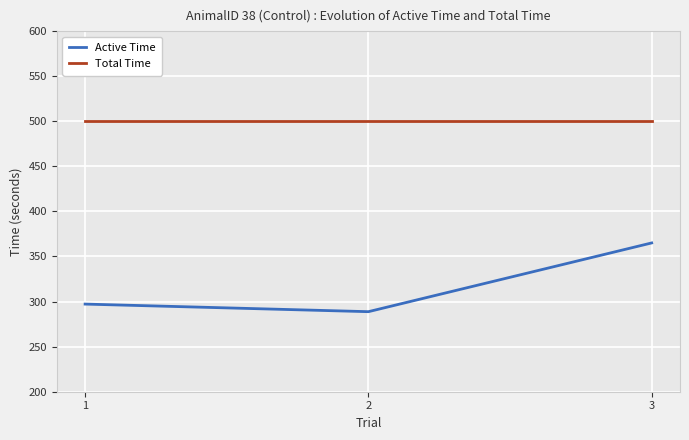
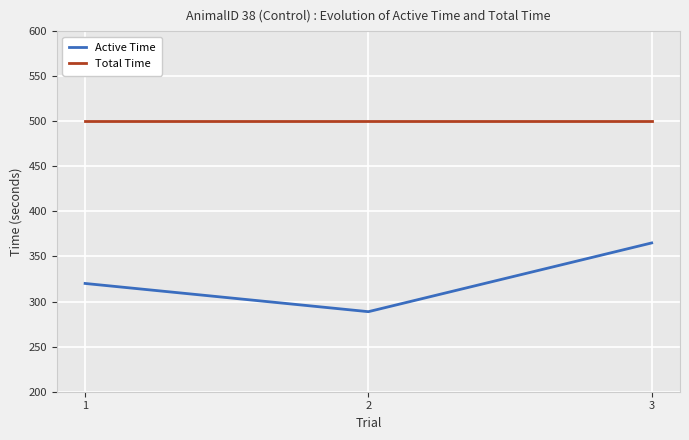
  {
    "Active Time": {
-     "1": 300,
+     "1": 320,
      "2": 290,
      "3": 370
    },
    "Total Time": {
      "1": 500,
      "2": 500,
      "3": 500
    }
  }
